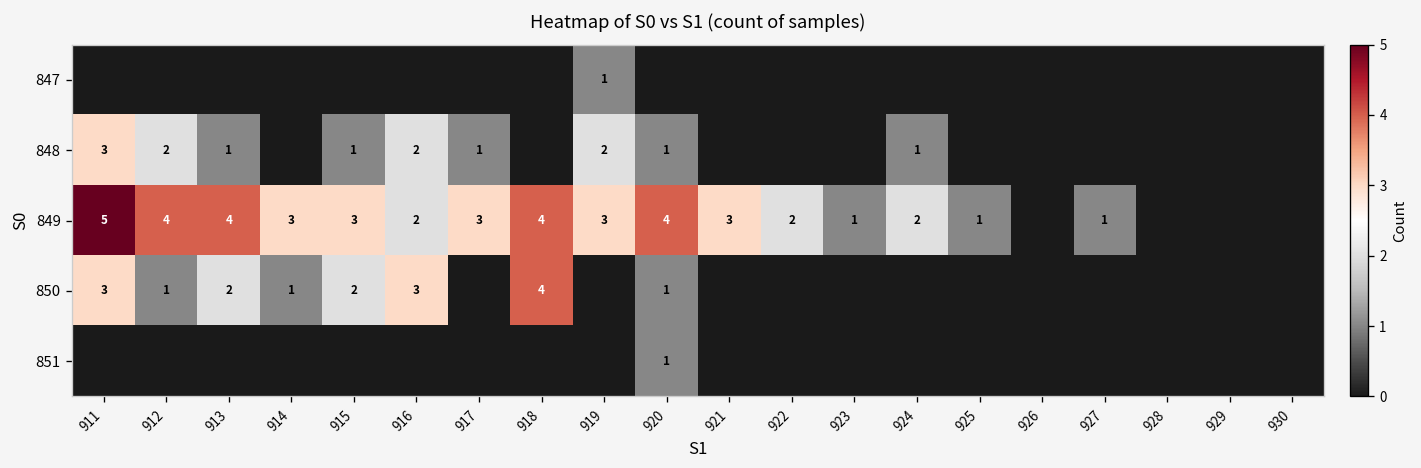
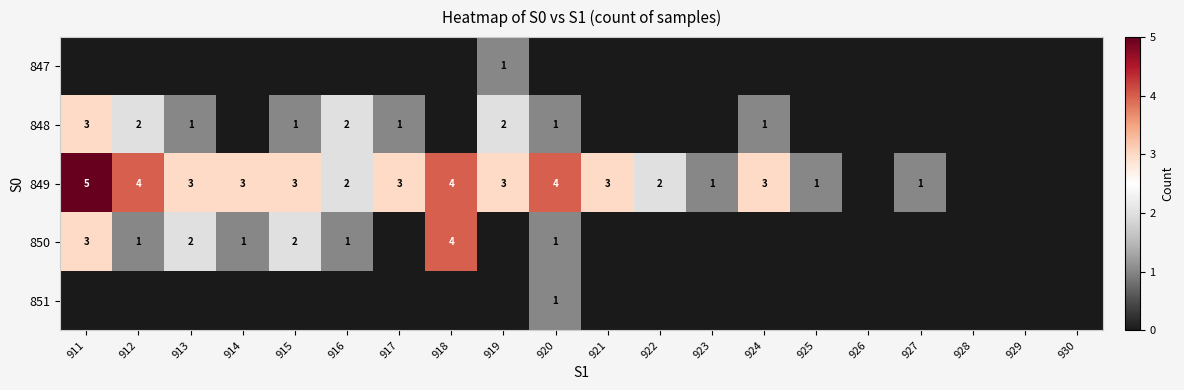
  {
    "847": {
      "919": 1
    },
    "848": {
      "911": 3,
      "912": 2,
      "913": 1,
      "915": 1,
      "916": 2,
      "917": 1,
      "919": 2,
      "920": 1,
      "924": 1
    },
    "849": {
      "911": 5,
      "912": 4,
-     "913": 4,
+     "913": 3,
      "914": 3,
      "915": 3,
      "916": 2,
      "917": 3,
      "918": 4,
      "919": 3,
      "920": 4,
      "921": 3,
      "922": 2,
      "923": 1,
-     "924": 2,
+     "924": 3,
      "925": 1,
      "927": 1
    },
    "850": {
      "911": 3,
      "912": 1,
      "913": 2,
      "914": 1,
      "915": 2,
-     "916": 3,
+     "916": 1,
      "918": 4,
      "920": 1
    },
    "851": {
      "920": 1
    }
  }
